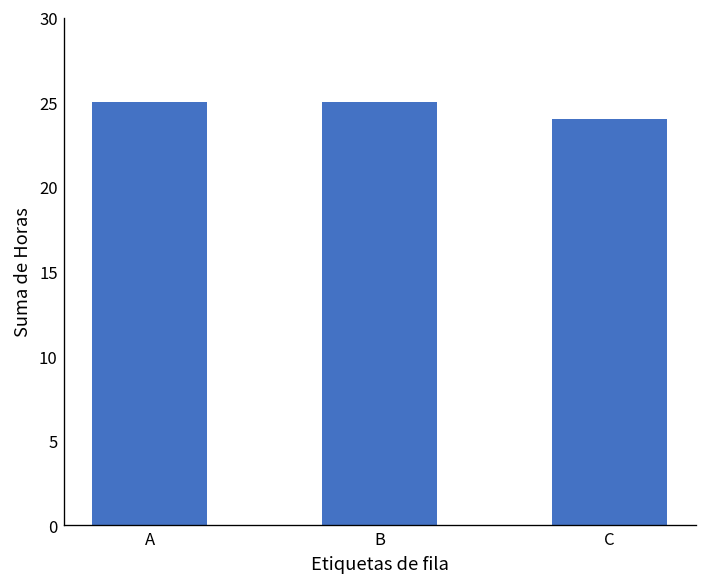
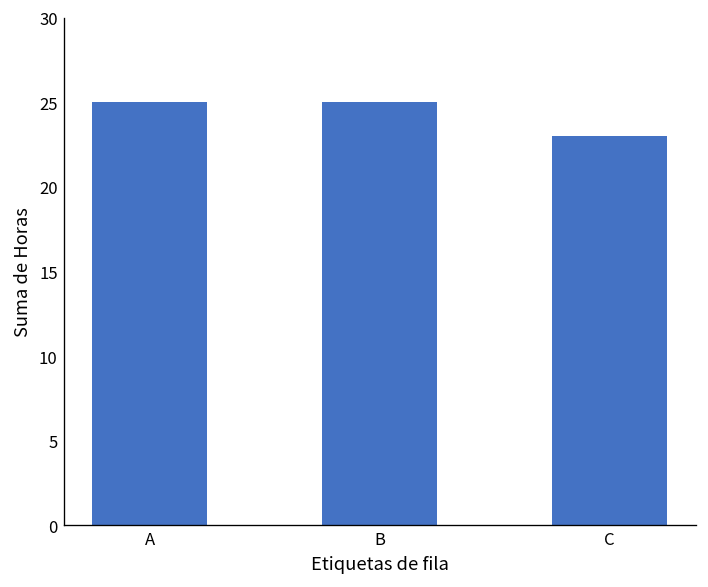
  {
    "A": 25,
    "B": 25,
-   "C": 24
+   "C": 23
  }
